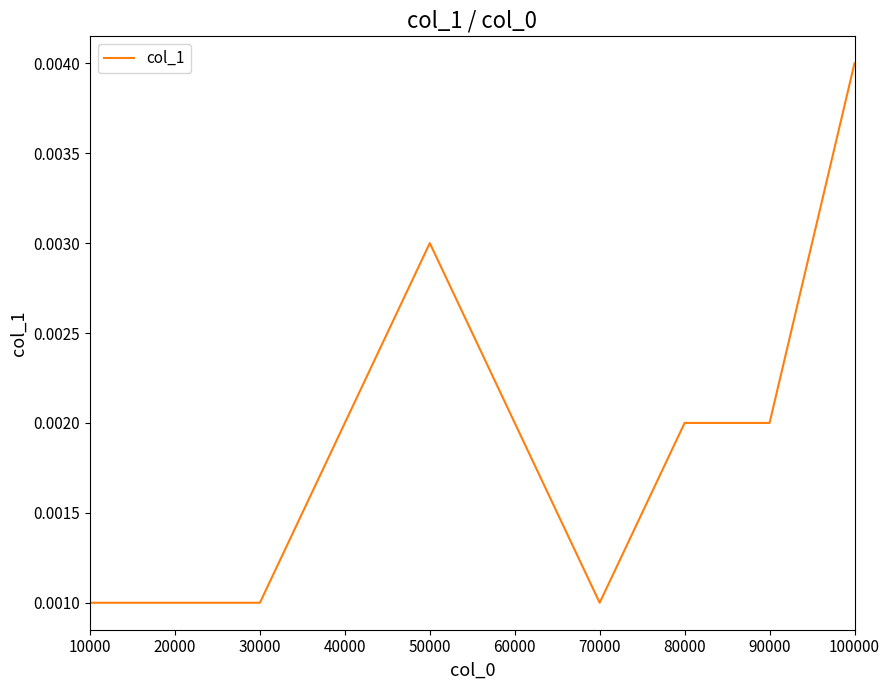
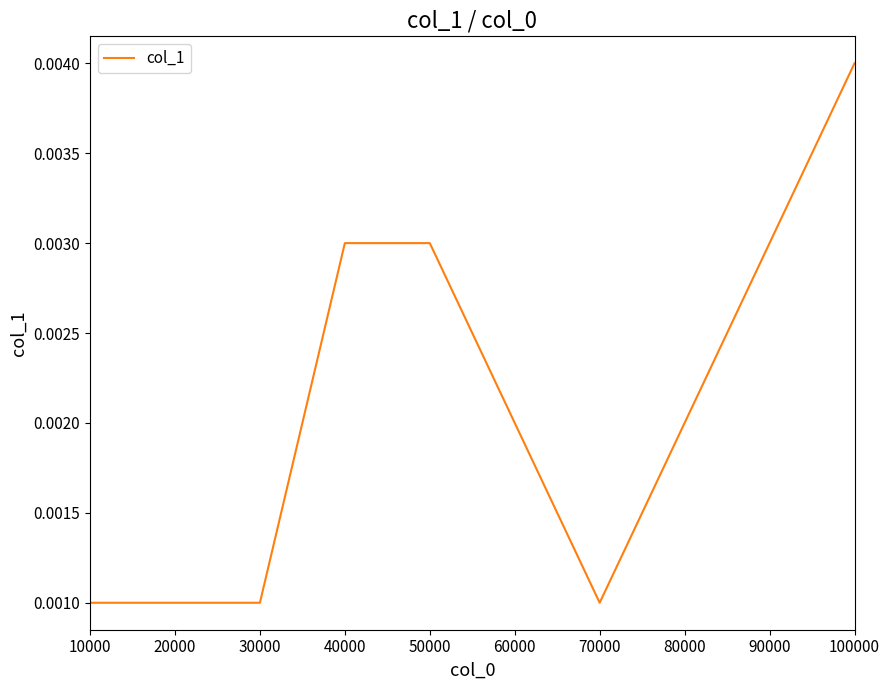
  {
    "10000": 0.001,
    "20000": 0.001,
    "30000": 0.001,
-   "40000": 0.002,
+   "40000": 0.003,
    "50000": 0.003,
    "60000": 0.002,
    "70000": 0.001,
    "80000": 0.002,
-   "90000": 0.002,
+   "90000": 0.003,
    "100000": 0.004
  }
